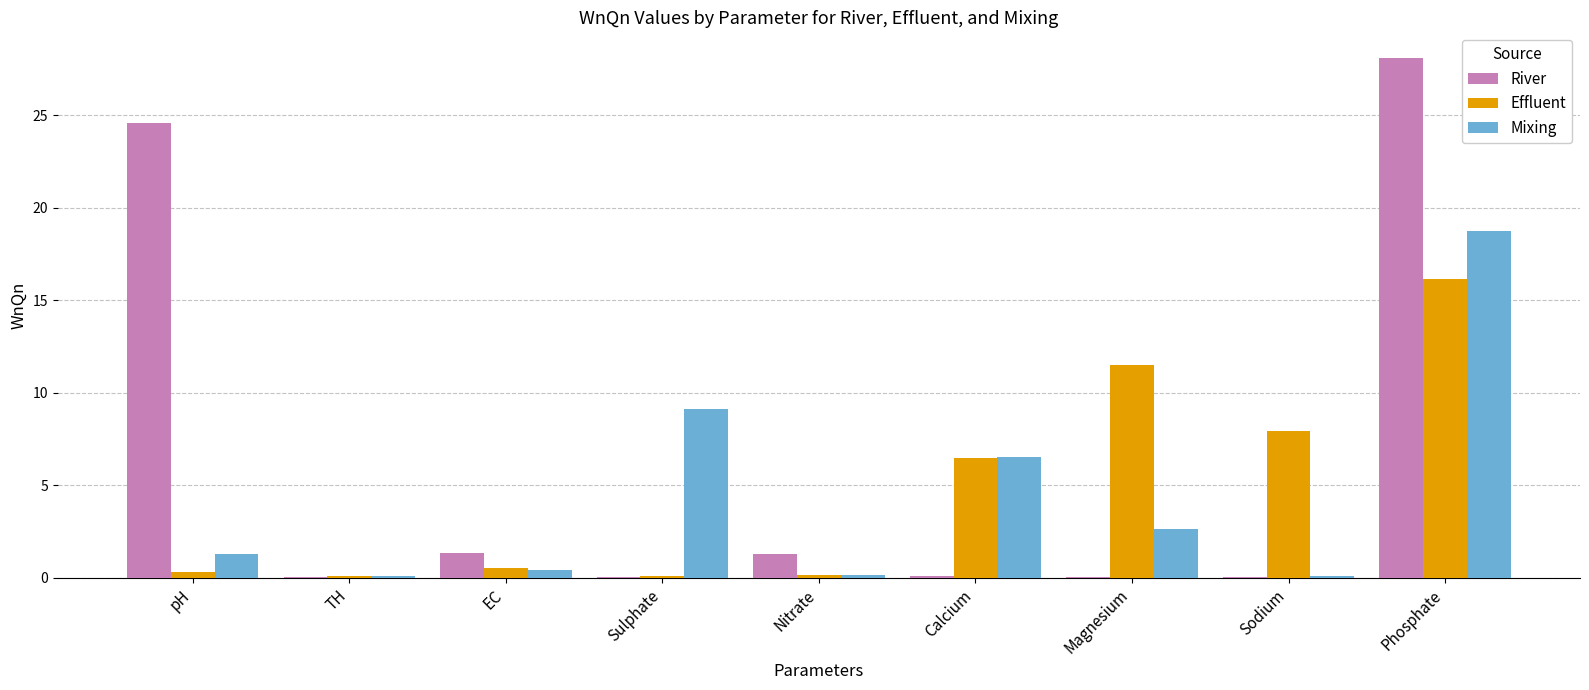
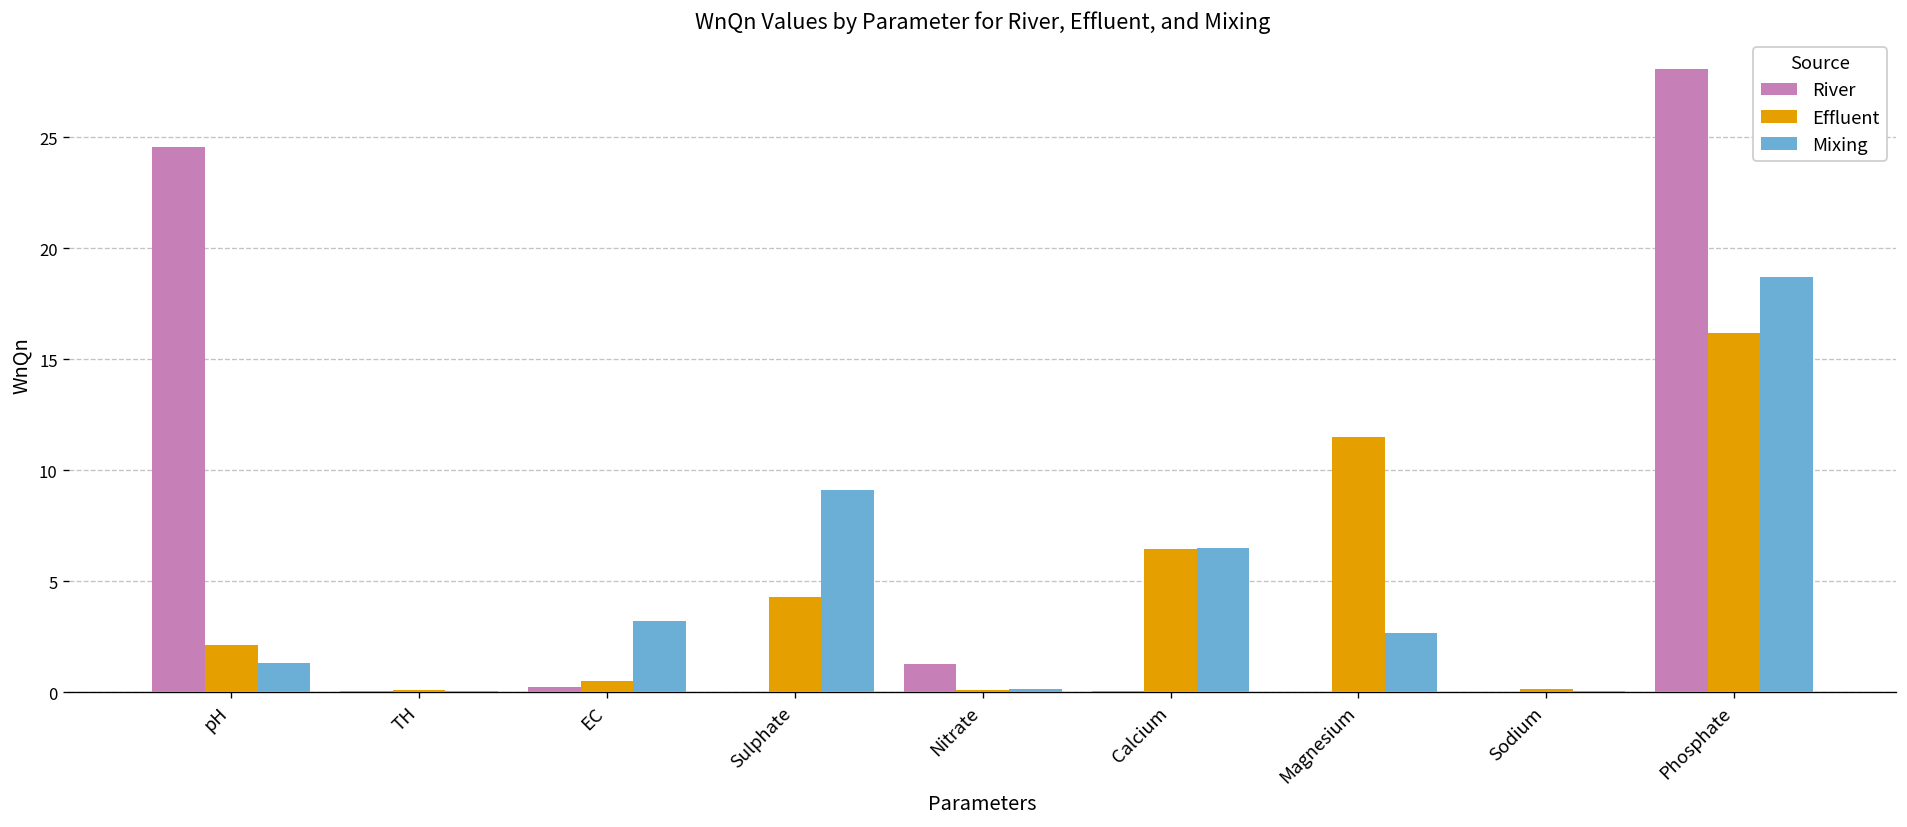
  {
    "River": {
      "pH": 24.6,
-     "EC": 1.3,
+     "EC": 0.2,
      "Nitrate": 1.3,
      "Phosphate": 28.1
    },
    "Effluent": {
-     "pH": 0.3,
+     "pH": 2.1,
      "EC": 0.5,
-     "Sulphate": 0.1,
+     "Sulphate": 4.3,
      "Calcium": 6.5,
      "Magnesium": 11.5,
-     "Sodium": 7.9,
+     "Sodium": 0.1,
      "Phosphate": 16.2
    },
    "Mixing": {
      "pH": 1.3,
-     "EC": 0.4,
+     "EC": 3.2,
      "Sulphate": 9.1,
      "Nitrate": 0.1,
      "Calcium": 6.5,
      "Magnesium": 2.6,
      "Phosphate": 18.7
    }
  }
